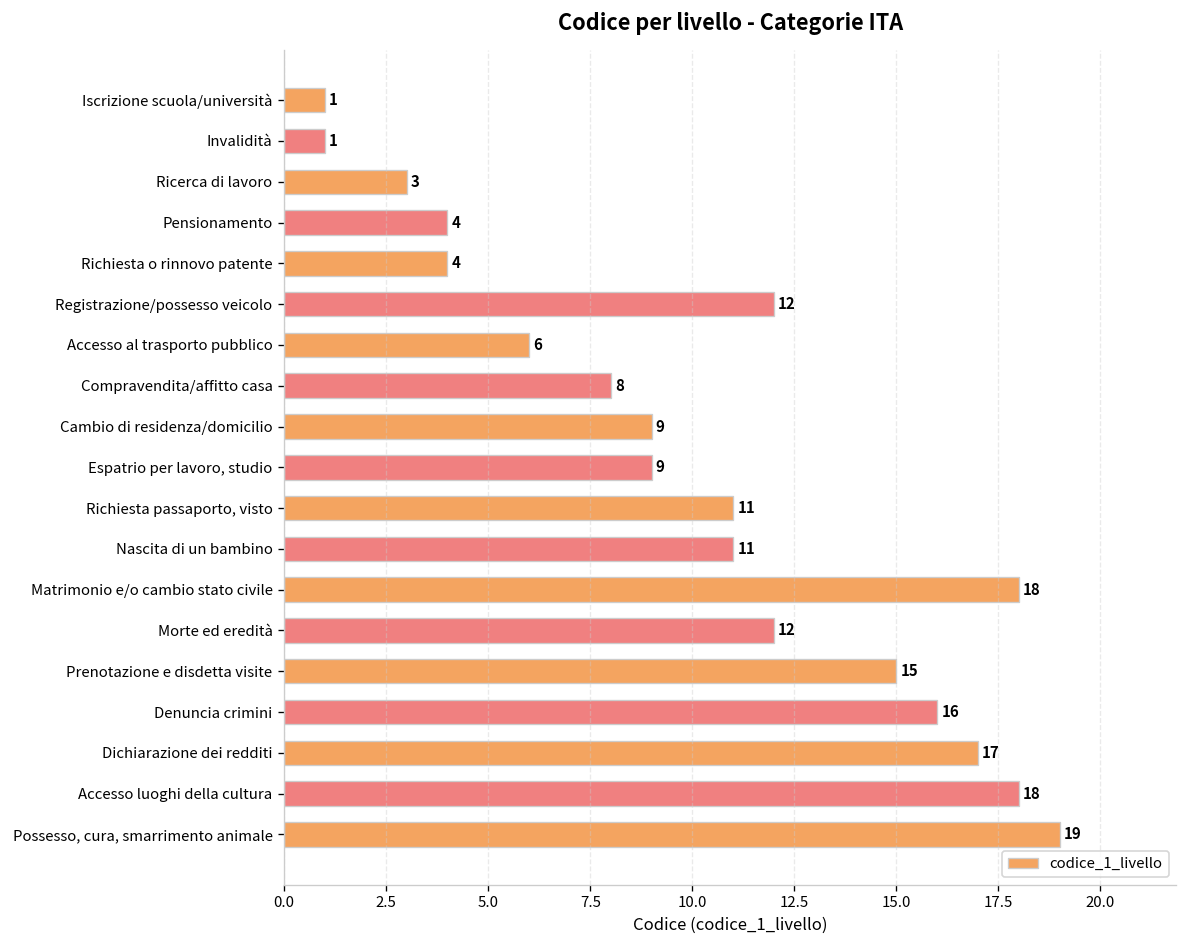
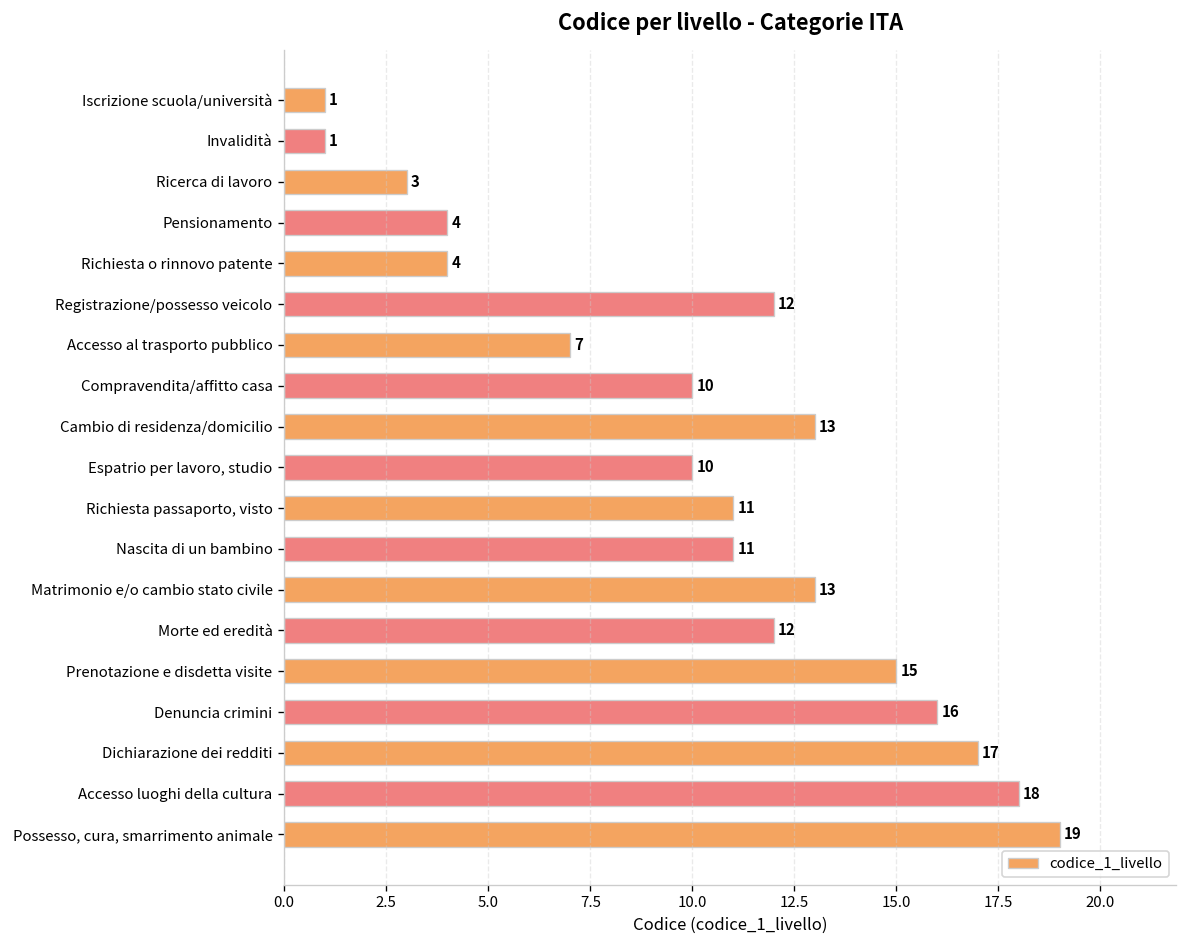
  {
    "Iscrizione scuola/università": 1,
    "Invalidità": 1,
    "Ricerca di lavoro": 3,
    "Pensionamento": 4,
    "Richiesta o rinnovo patente": 4,
    "Registrazione/possesso veicolo": 12,
-   "Accesso al trasporto pubblico": 6,
-   "Compravendita/affitto casa": 8,
-   "Cambio di residenza/domicilio": 9,
-   "Espatrio per lavoro, studio": 9,
+   "Accesso al trasporto pubblico": 7,
+   "Compravendita/affitto casa": 10,
+   "Cambio di residenza/domicilio": 13,
+   "Espatrio per lavoro, studio": 10,
    "Richiesta passaporto, visto": 11,
    "Nascita di un bambino": 11,
-   "Matrimonio e/o cambio stato civile": 18,
+   "Matrimonio e/o cambio stato civile": 13,
    "Morte ed eredità": 12,
    "Prenotazione e disdetta visite": 15,
    "Denuncia crimini": 16,
    "Dichiarazione dei redditi": 17,
    "Accesso luoghi della cultura": 18,
    "Possesso, cura, smarrimento animale": 19
  }
